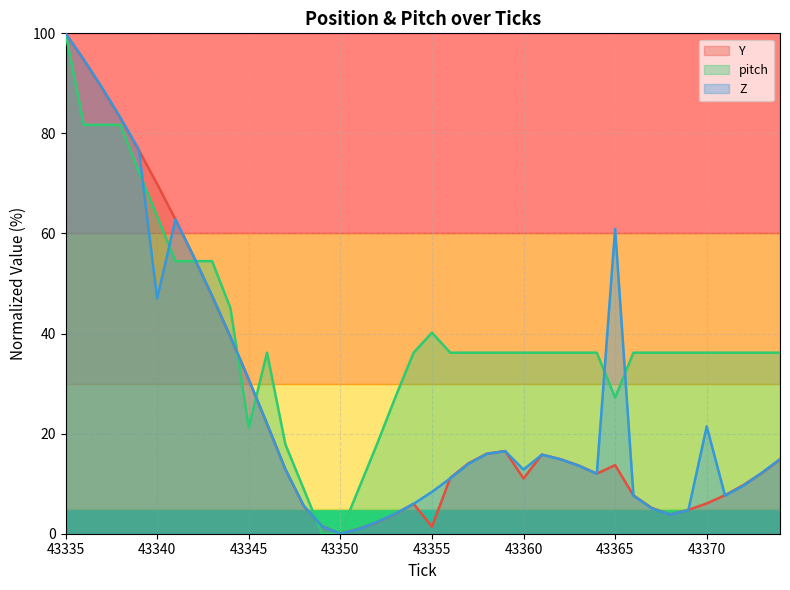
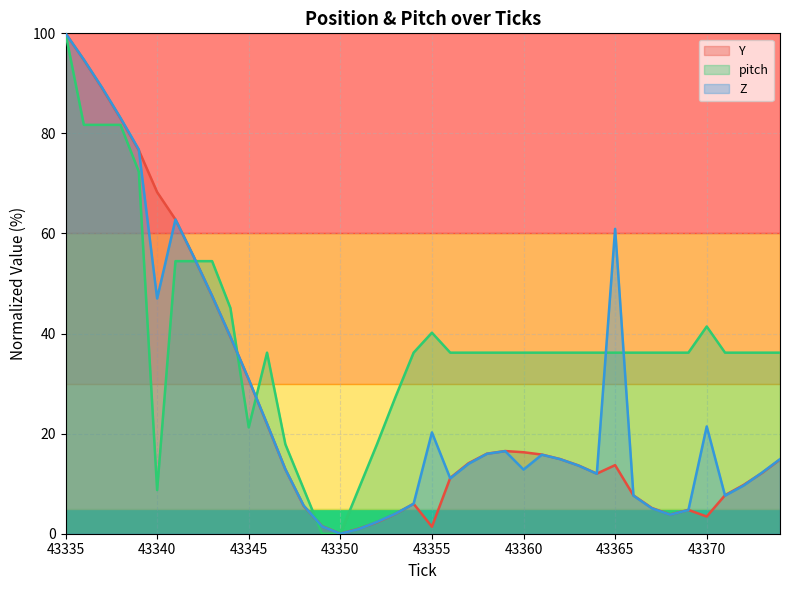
  {
    "Y": {
-     "43340": 70,
+     "43340": 68,
      "43355": 1,
-     "43360": 11,
+     "43360": 16,
      "43365": 14,
-     "43370": 6
+     "43370": 3
    },
    "pitch": {
-     "43340": 63,
+     "43340": 9,
      "43345": 21,
      "43355": 40,
      "43360": 36,
-     "43365": 27,
-     "43370": 36
+     "43365": 36,
+     "43370": 41
    },
    "Z": {
      "43340": 47,
-     "43355": 8,
+     "43355": 20,
      "43360": 13,
      "43365": 61,
      "43370": 21
    }
  }
